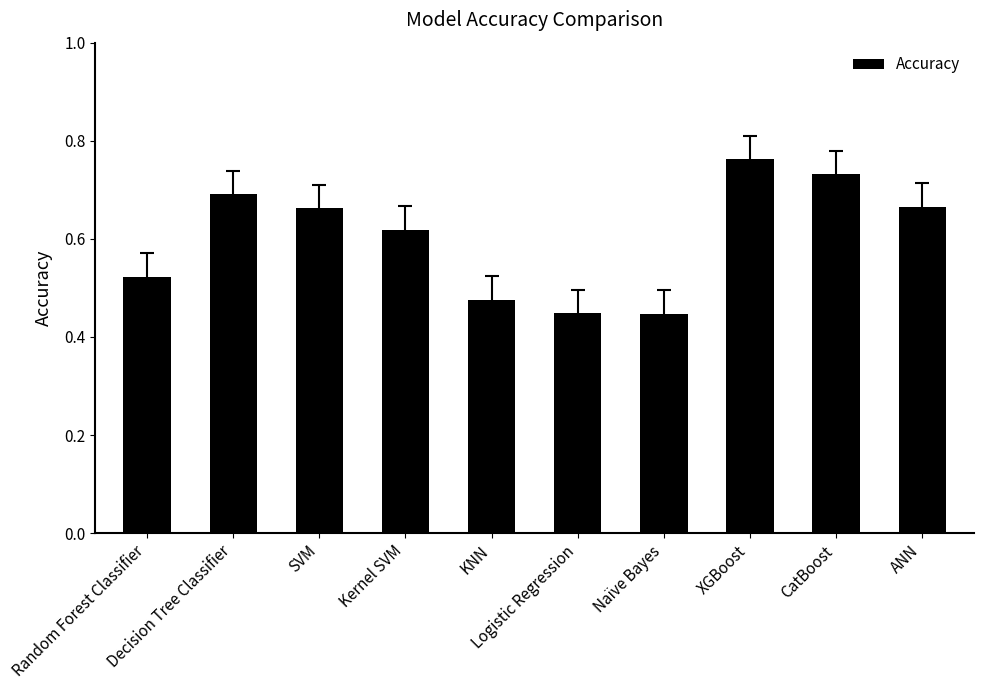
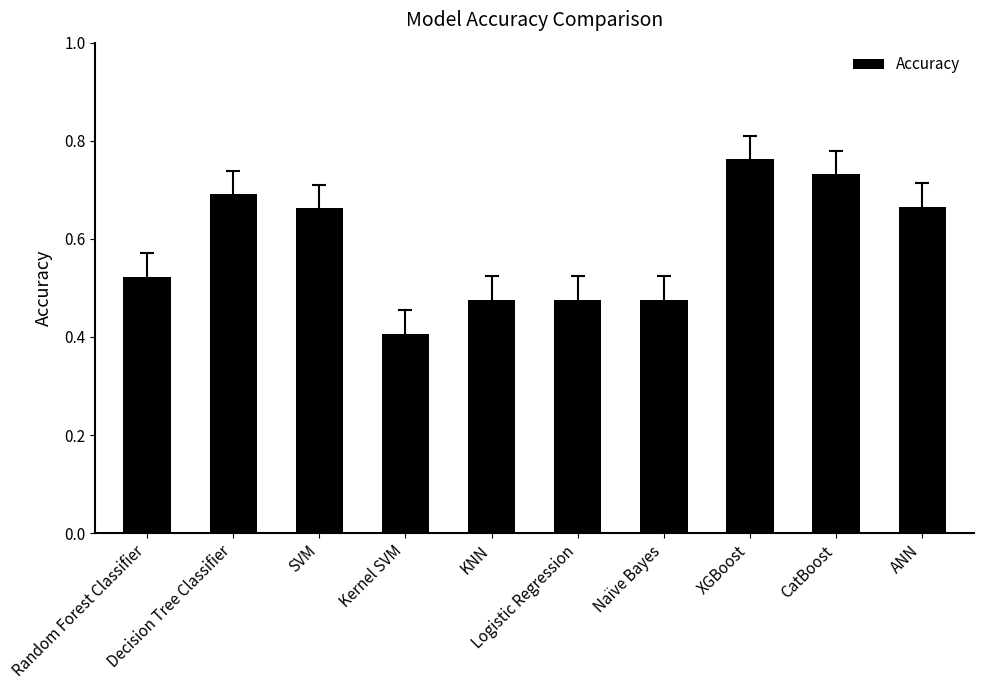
  {
    "Accuracy": {
      "Random Forest Classifier": 0.52,
      "Decision Tree Classifier": 0.69,
      "SVM": 0.66,
-     "Kernel SVM": 0.62,
+     "Kernel SVM": 0.41,
      "KNN": 0.48,
-     "Logistic Regression": 0.45,
-     "Naïve Bayes": 0.45,
+     "Logistic Regression": 0.48,
+     "Naïve Bayes": 0.48,
      "XGBoost": 0.76,
      "CatBoost": 0.73,
      "ANN": 0.67
    }
  }
